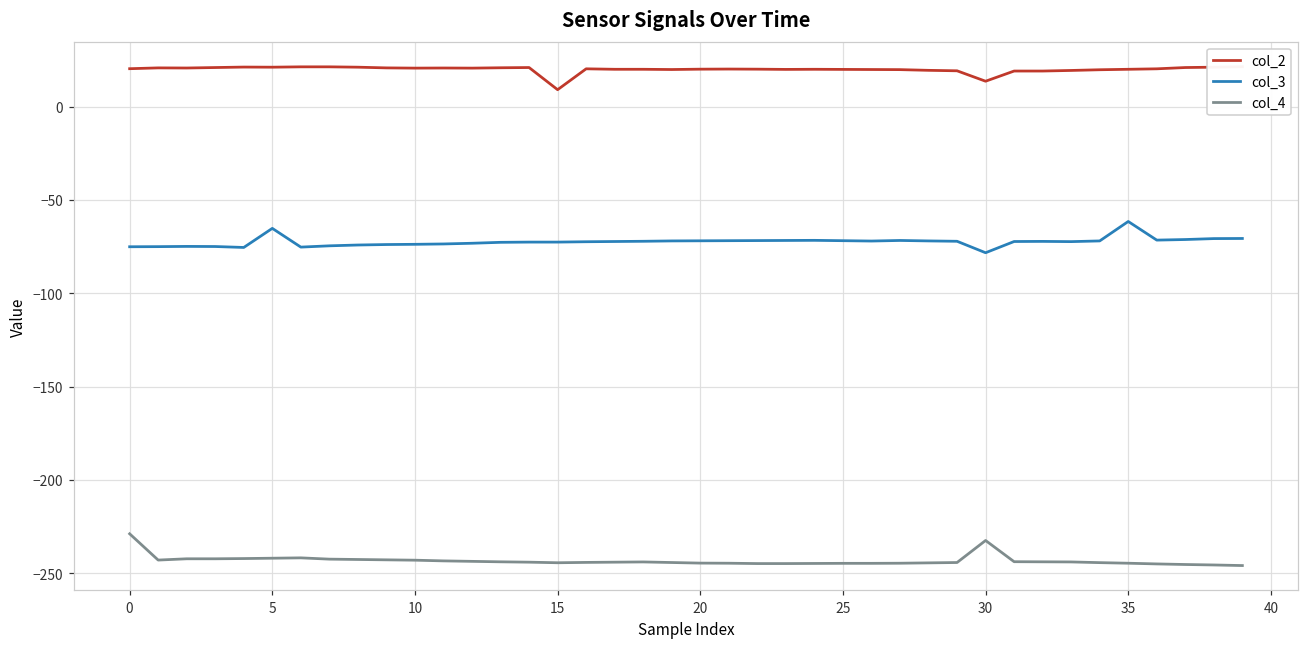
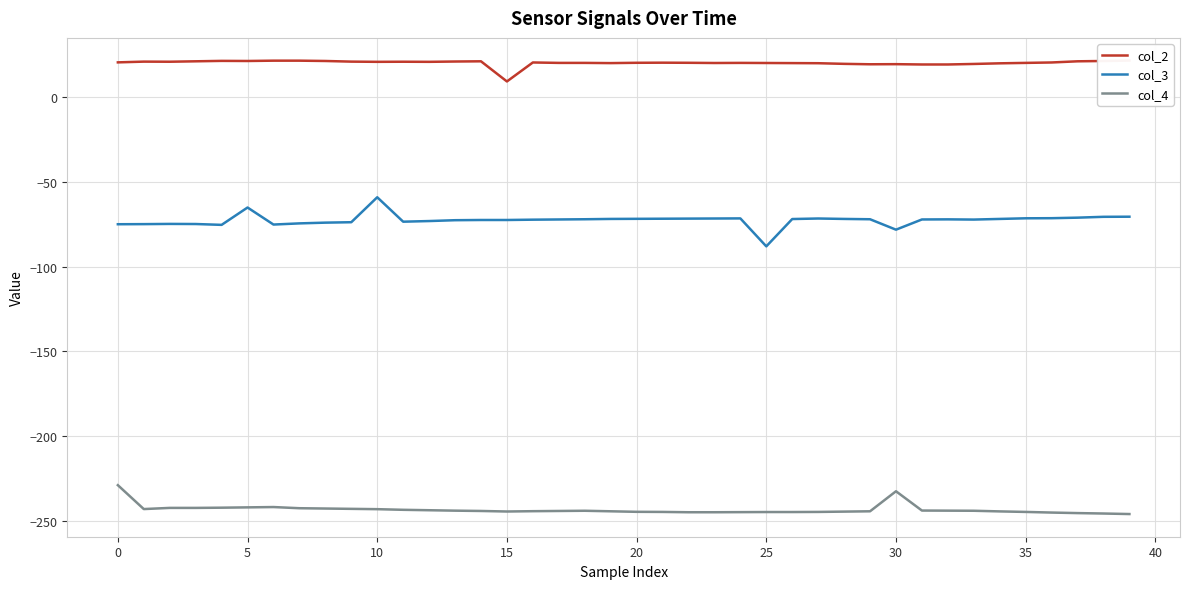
  {
    "col_2": {
      "0": 20,
      "5": 21,
      "10": 21,
      "15": 9,
      "20": 20,
      "25": 20,
-     "30": 14,
+     "30": 19,
      "35": 20
    },
    "col_3": {
      "0": -75,
      "5": -65,
-     "10": -74,
+     "10": -59,
      "15": -73,
      "20": -72,
-     "25": -72,
+     "25": -88,
      "30": -78,
-     "35": -62
+     "35": -72
    },
    "col_4": {
      "0": -229,
      "5": -242,
      "10": -243,
      "15": -244,
      "20": -245,
      "25": -245,
      "30": -233,
      "35": -245
    }
  }
